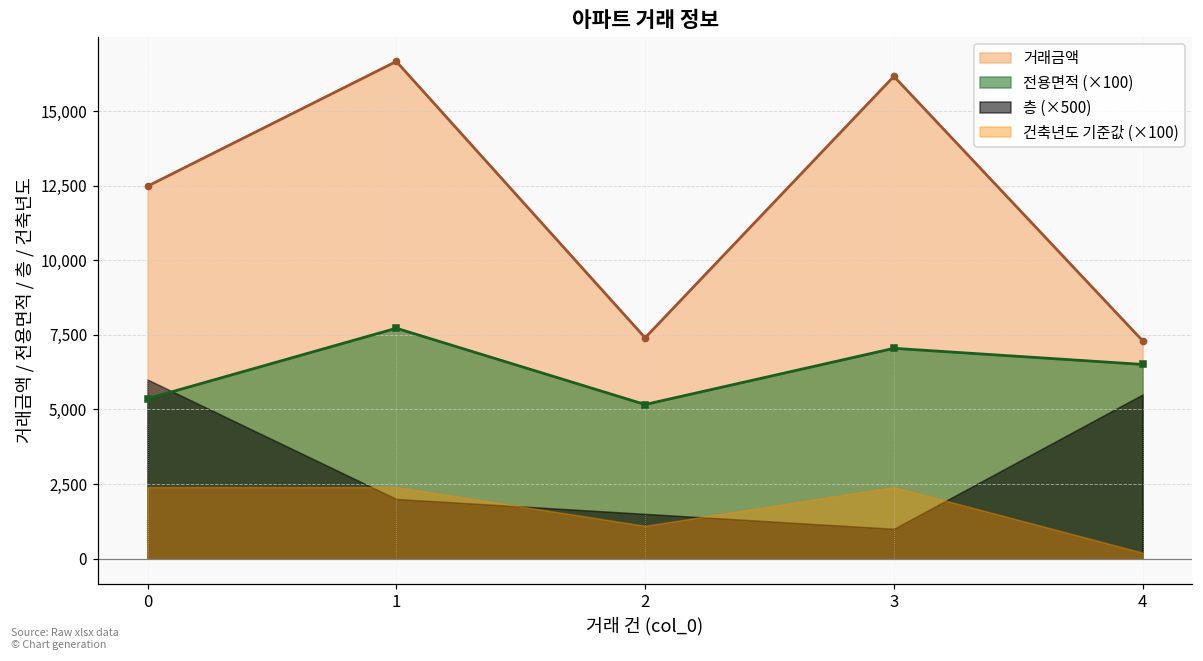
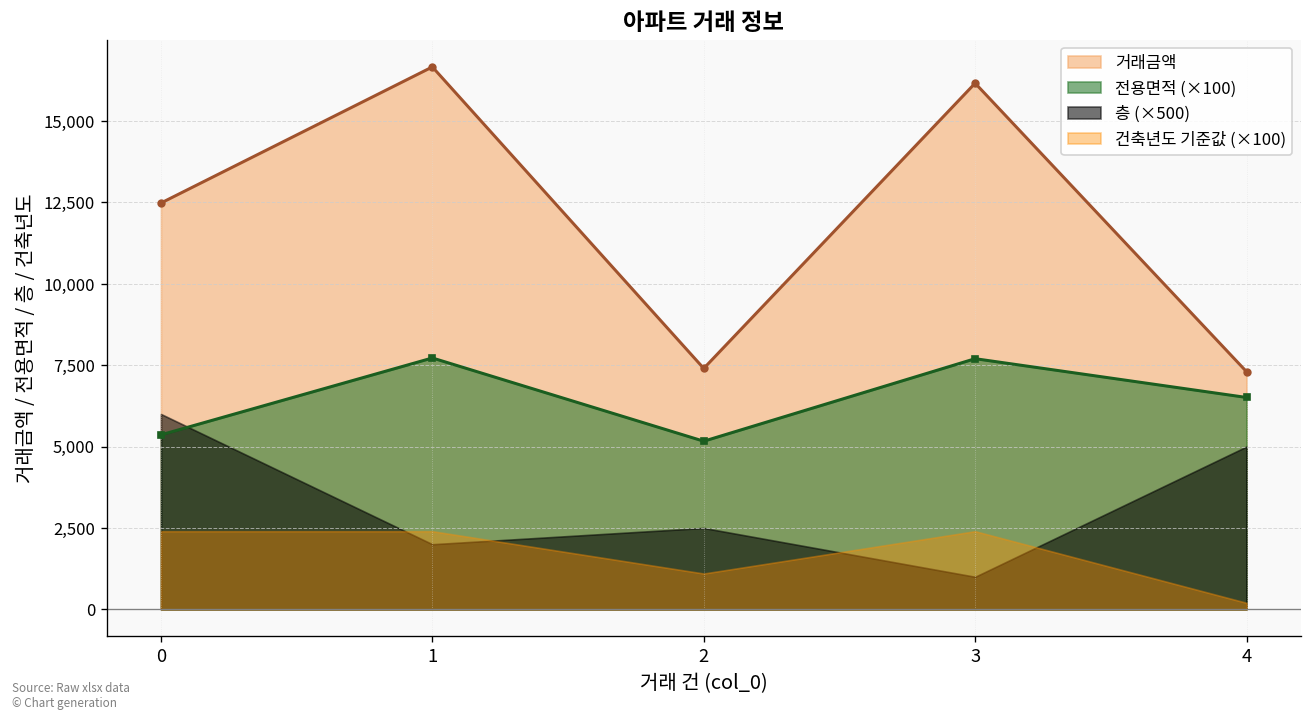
  {
    "전용면적 (×100)": {
      "0": "5,400",
      "1": "7,700",
      "2": "5,200",
-     "3": "7,000",
+     "3": "7,700",
      "4": "6,500"
    },
    "층 (×500)": {
      "0": "6,000",
      "1": "2,000",
-     "2": "1,500",
+     "2": "2,500",
      "3": "1,000",
-     "4": "5,500"
+     "4": "5,000"
    }
  }
